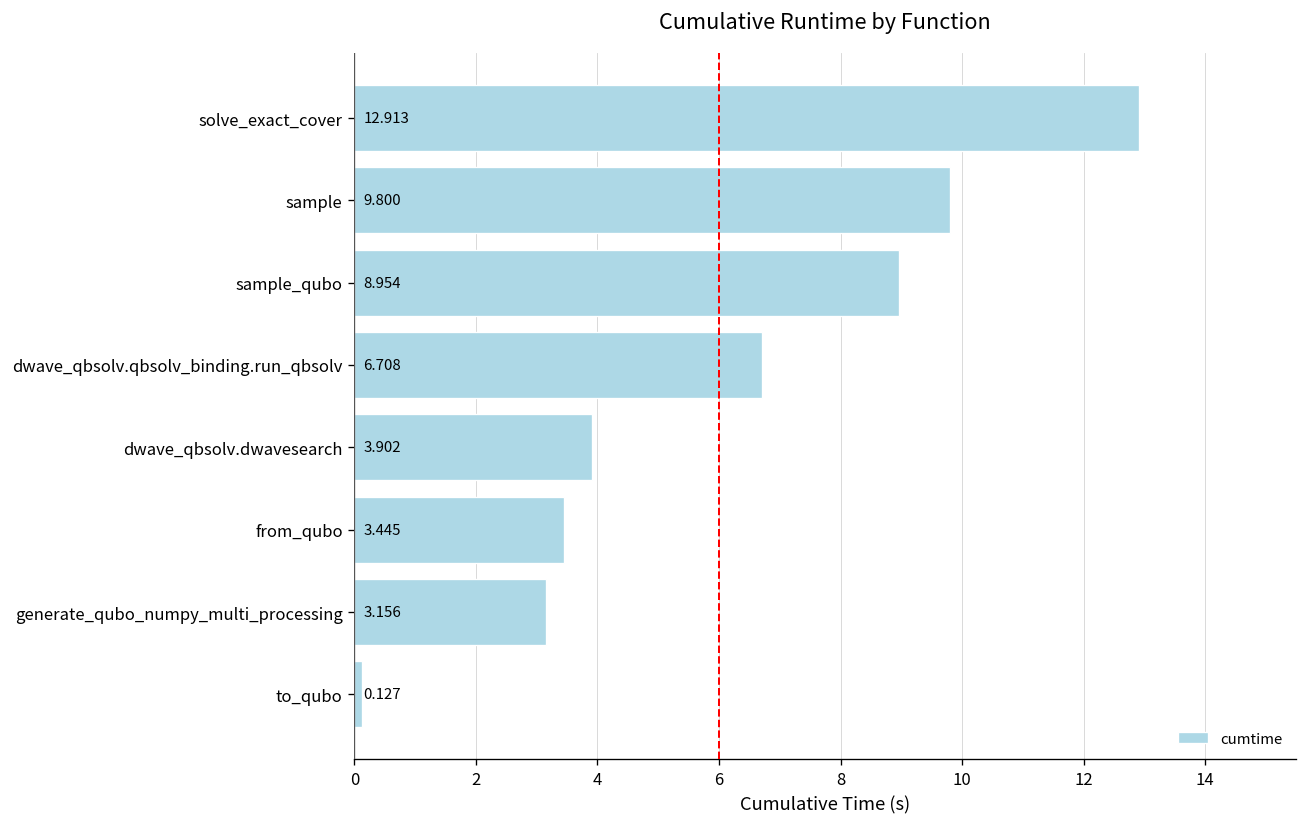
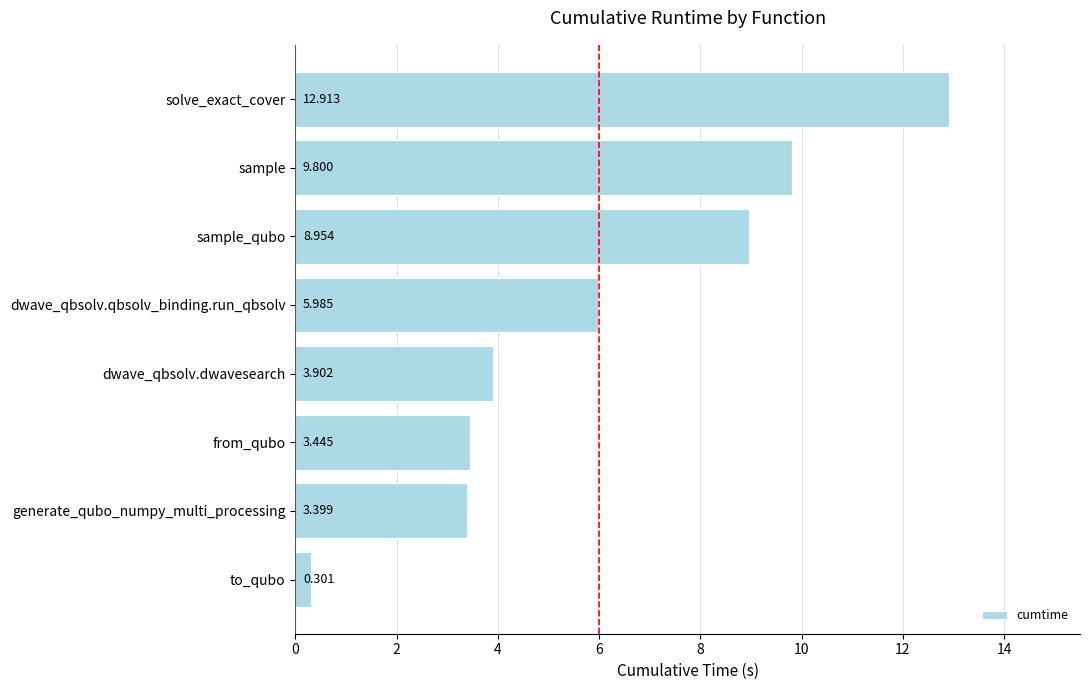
  {
    "solve_exact_cover": 12.913,
    "sample": 9.800,
    "sample_qubo": 8.954,
-   "dwave_qbsolv.qbsolv_binding.run_qbsolv": 6.708,
+   "dwave_qbsolv.qbsolv_binding.run_qbsolv": 5.985,
    "dwave_qbsolv.dwavesearch": 3.902,
    "from_qubo": 3.445,
-   "generate_qubo_numpy_multi_processing": 3.156,
-   "to_qubo": 0.127
+   "generate_qubo_numpy_multi_processing": 3.399,
+   "to_qubo": 0.301
  }
